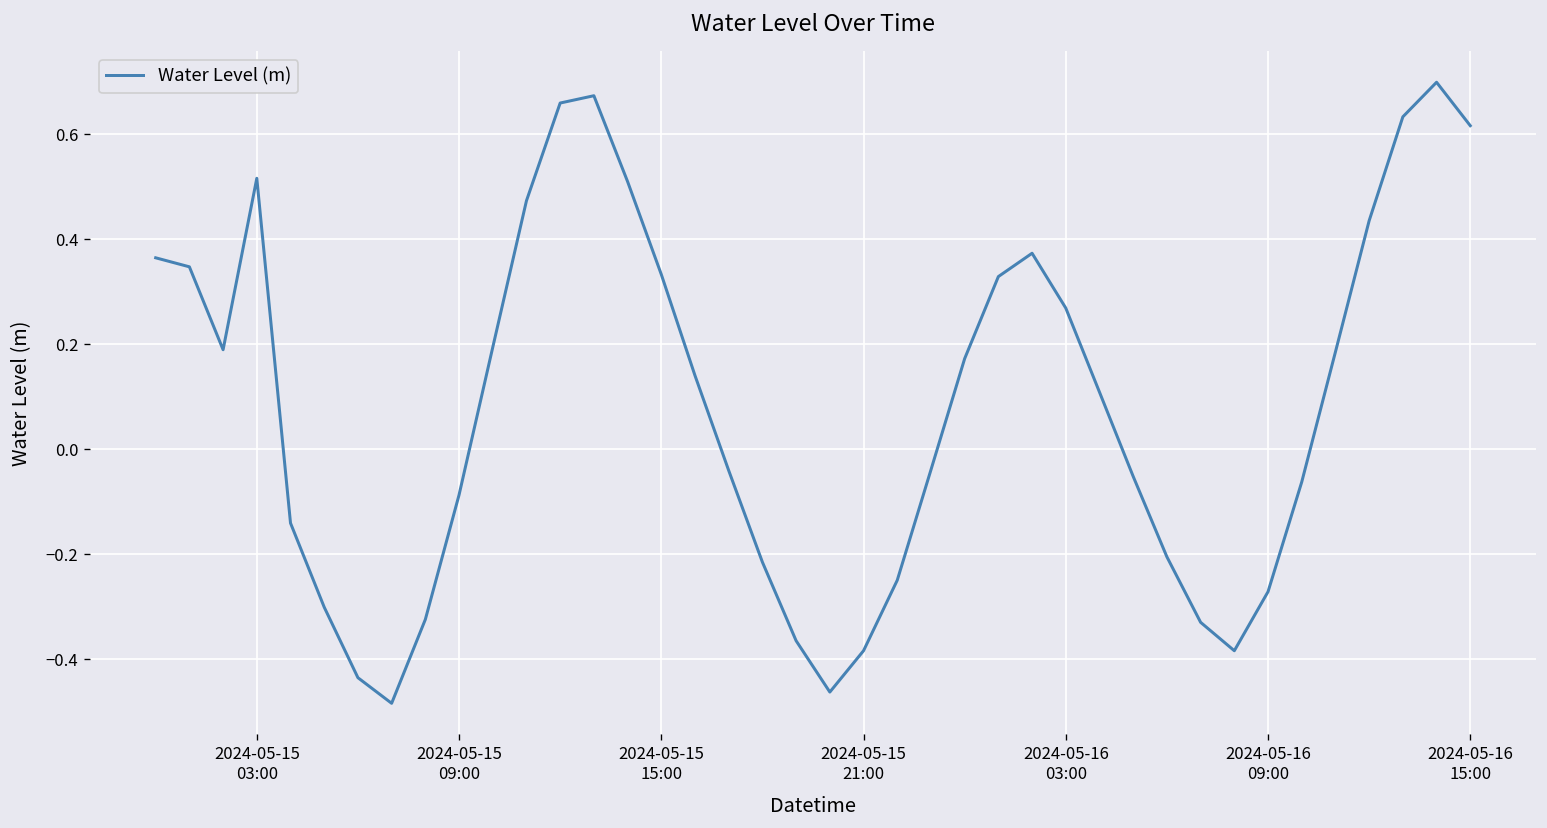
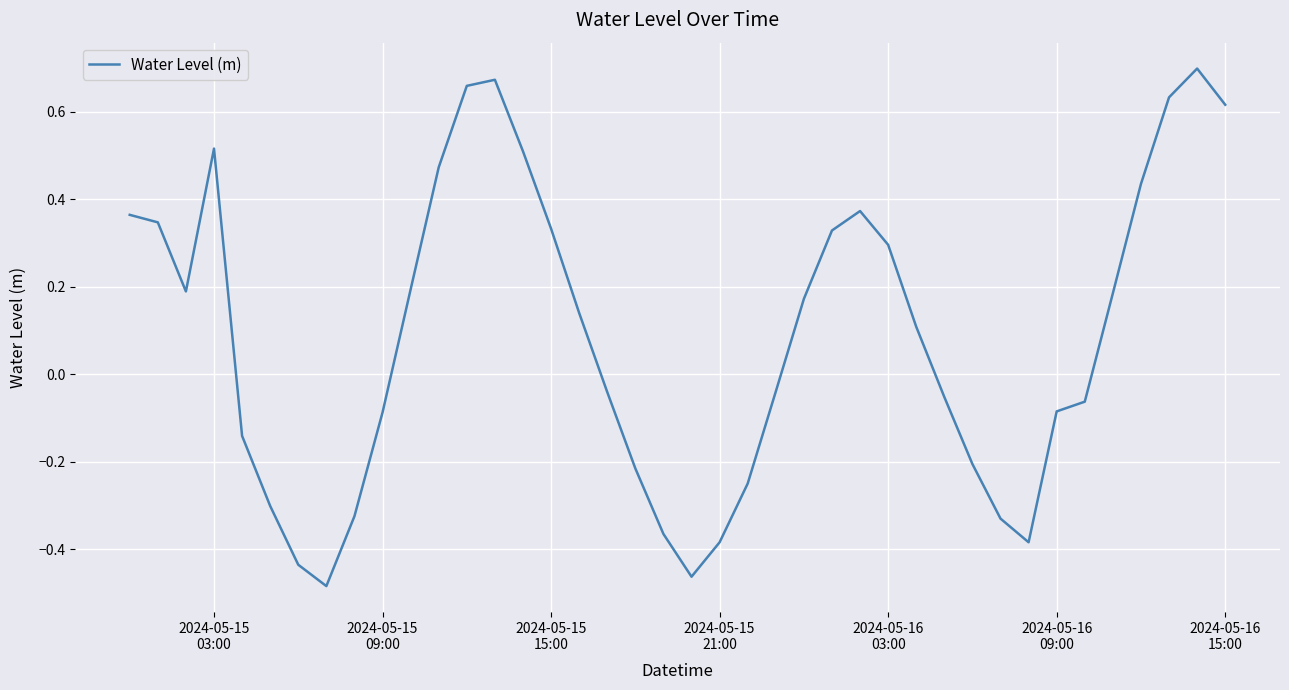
  {
    "2024-05-15 03:00": 0.52,
    "2024-05-15 09:00": -0.09,
    "2024-05-15 15:00": 0.33,
    "2024-05-15 21:00": -0.38,
-   "2024-05-16 03:00": 0.27,
-   "2024-05-16 09:00": -0.27,
+   "2024-05-16 03:00": 0.30,
+   "2024-05-16 09:00": -0.08,
    "2024-05-16 15:00": 0.62
  }
